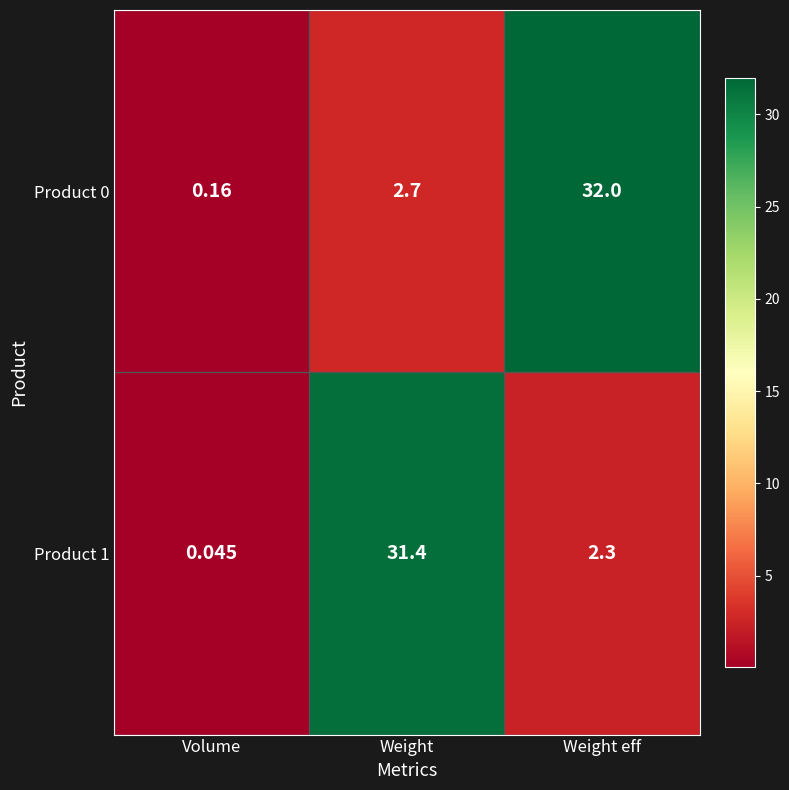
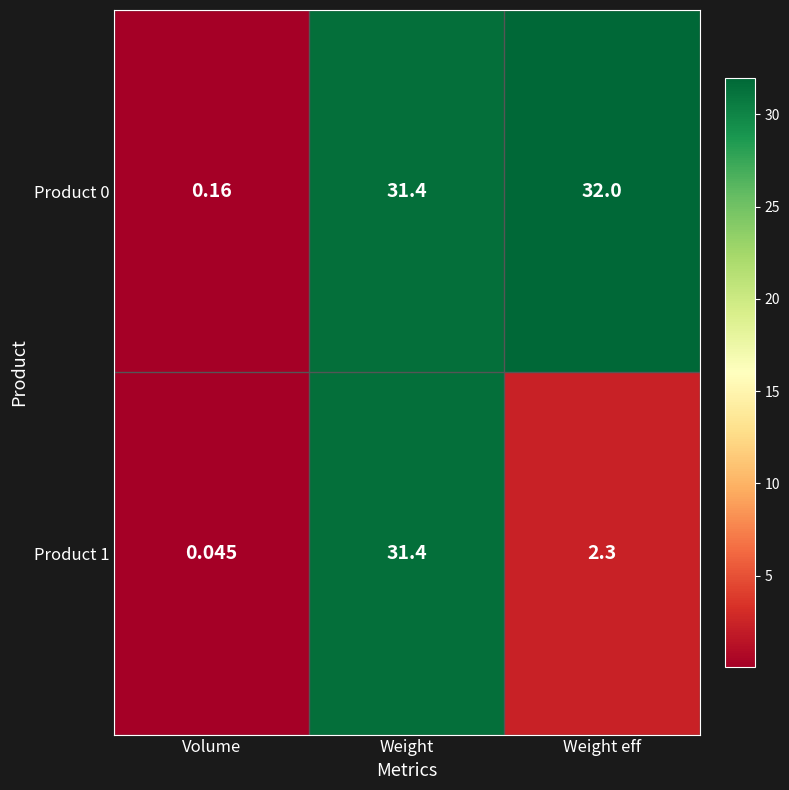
  {
    "Product 0": {
      "Volume": 0.16,
-     "Weight": 2.7,
+     "Weight": 31.4,
      "Weight eff": 32.0
    },
    "Product 1": {
      "Volume": 0.045,
      "Weight": 31.4,
      "Weight eff": 2.3
    }
  }
